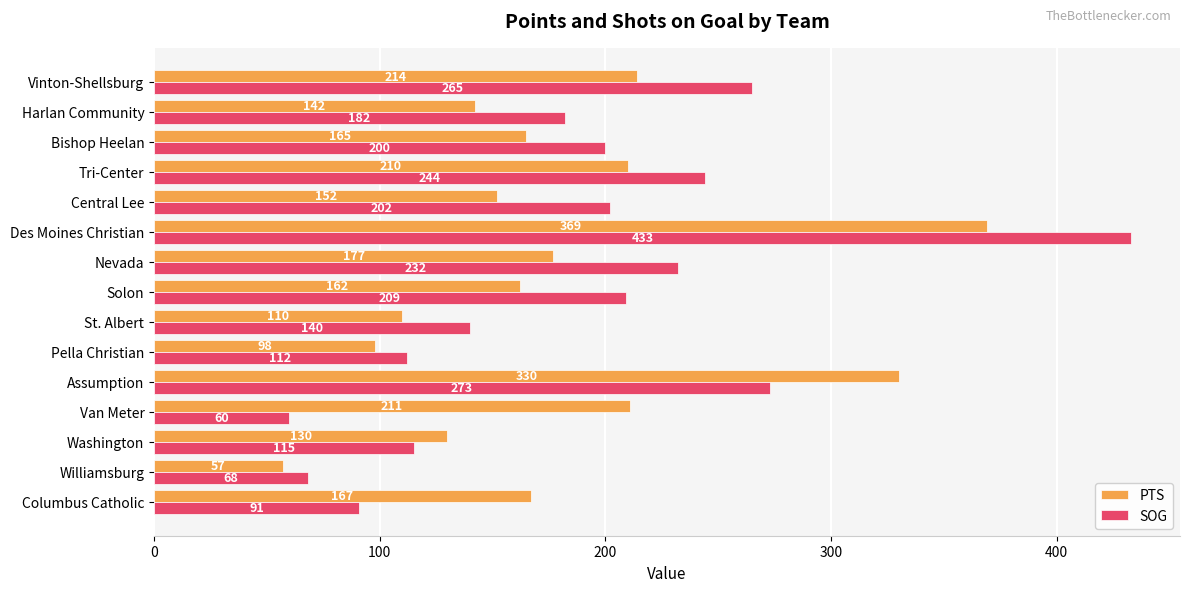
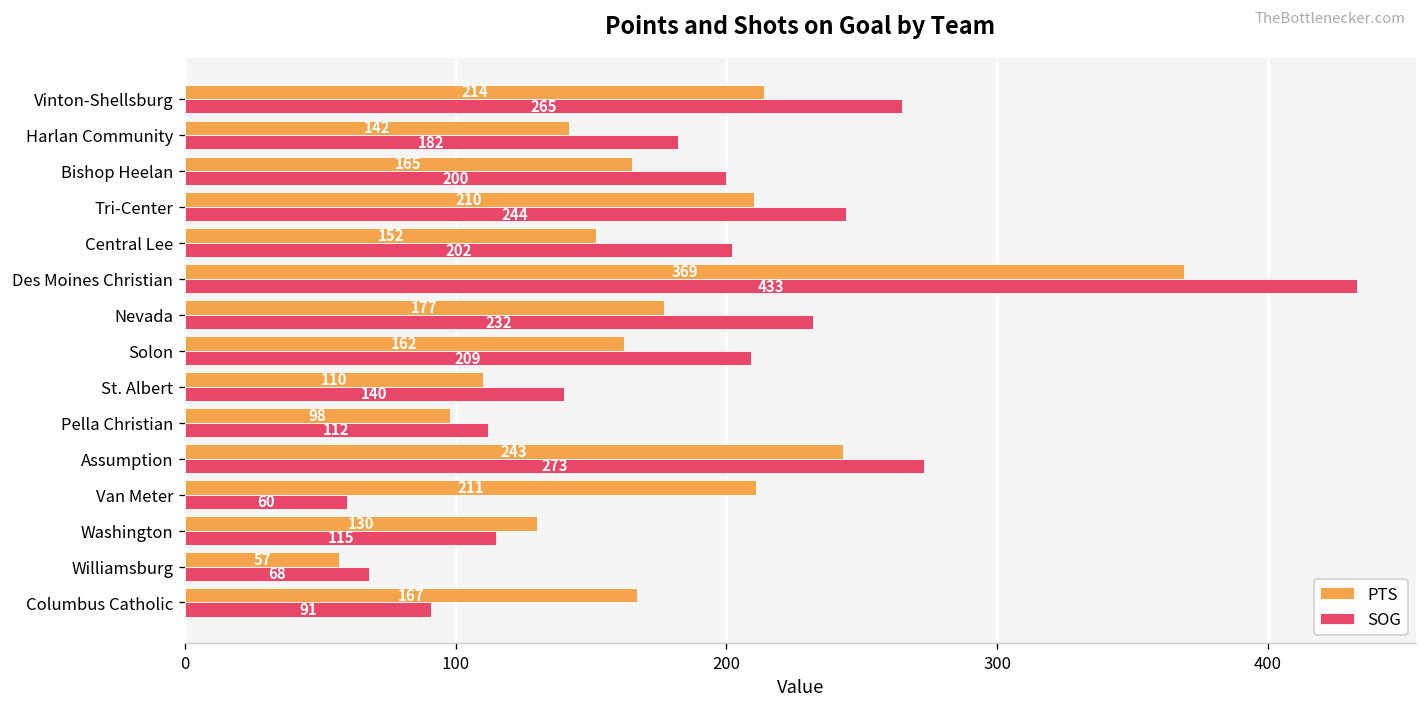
  {
    "PTS": {
      "Vinton-Shellsburg": 214,
      "Harlan Community": 142,
      "Bishop Heelan": 165,
      "Tri-Center": 210,
      "Central Lee": 152,
      "Des Moines Christian": 369,
      "Nevada": 177,
      "Solon": 162,
      "St. Albert": 110,
      "Pella Christian": 98,
-     "Assumption": 330,
+     "Assumption": 243,
      "Van Meter": 211,
      "Washington": 130,
      "Williamsburg": 57,
      "Columbus Catholic": 167
    },
    "SOG": {
      "Vinton-Shellsburg": 265,
      "Harlan Community": 182,
      "Bishop Heelan": 200,
      "Tri-Center": 244,
      "Central Lee": 202,
      "Des Moines Christian": 433,
      "Nevada": 232,
      "Solon": 209,
      "St. Albert": 140,
      "Pella Christian": 112,
      "Assumption": 273,
      "Van Meter": 60,
      "Washington": 115,
      "Williamsburg": 68,
      "Columbus Catholic": 91
    }
  }
